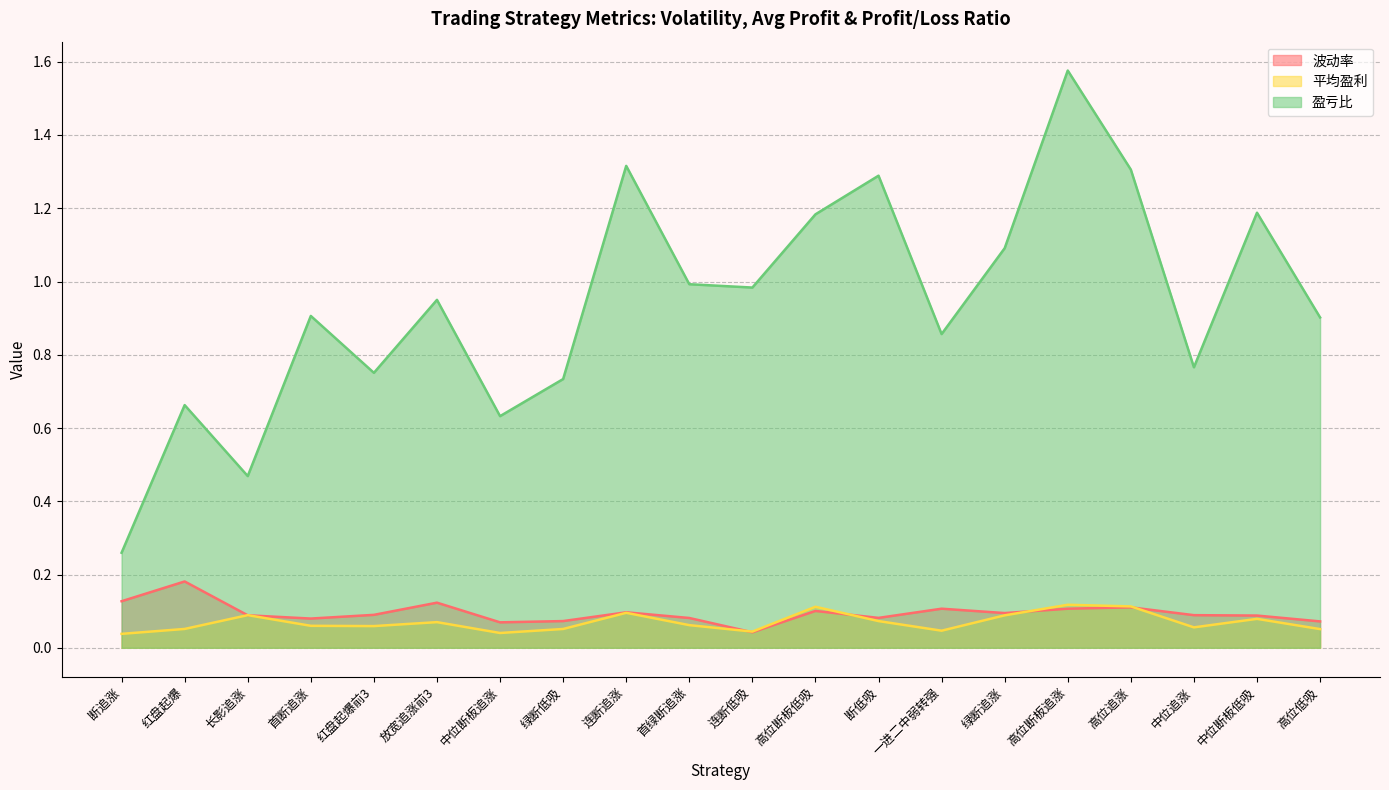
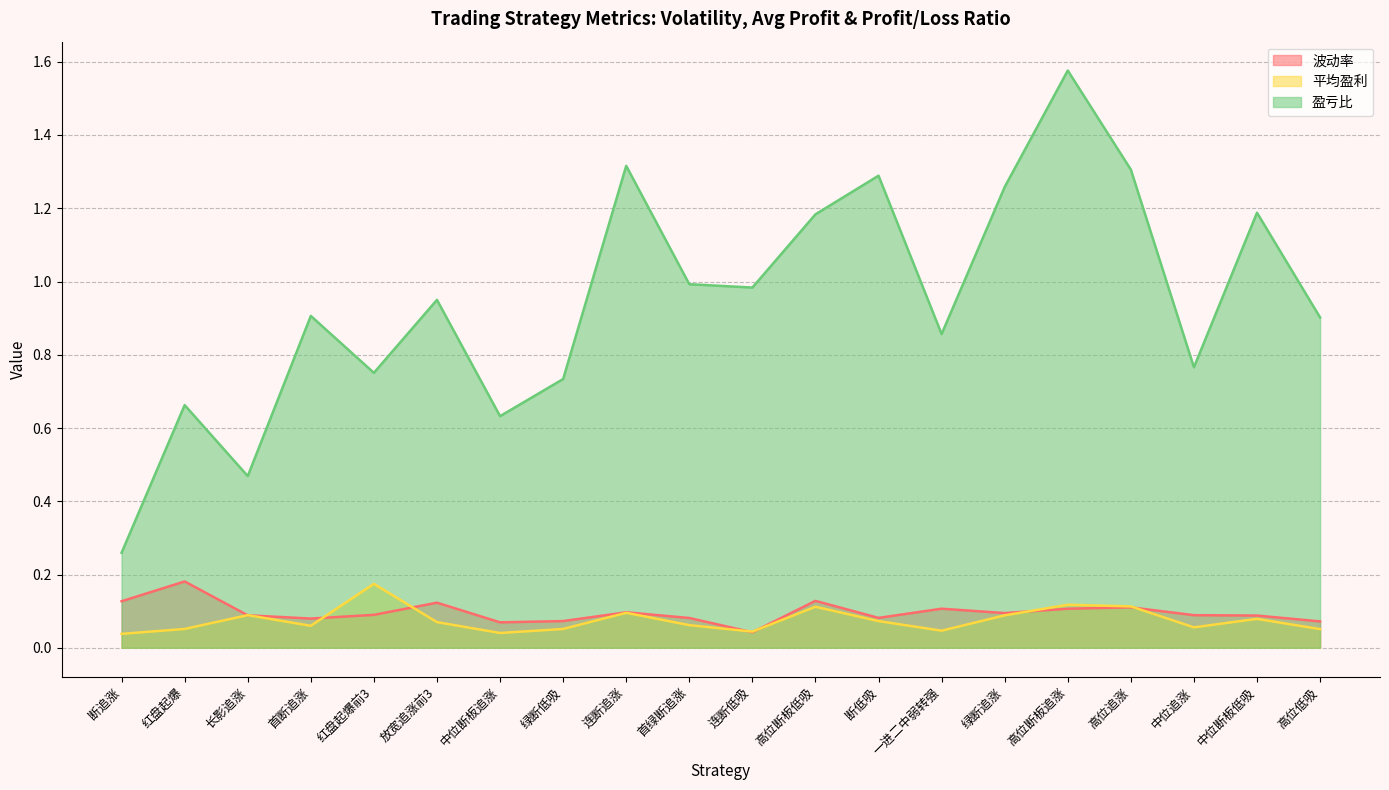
  {
    "波动率": {
      "断追涨": 0.13,
      "红盘起爆": 0.18,
      "首断追涨": 0.08,
      "红盘起爆前3": 0.09,
      "放宽追涨前3": 0.12,
      "中位断板追涨": 0.07,
      "绿断低吸": 0.07,
      "首绿断追涨": 0.08,
-     "高位断板低吸": 0.10,
+     "高位断板低吸": 0.13,
      "断低吸": 0.08,
      "一进二中弱转强": 0.11,
      "高位断板追涨": 0.11,
      "中位追涨": 0.09,
      "中位断板低吸": 0.09,
      "高位低吸": 0.07
    },
    "平均盈利": {
      "断追涨": 0.04,
      "红盘起爆": 0.05,
      "首断追涨": 0.06,
-     "红盘起爆前3": 0.06,
+     "红盘起爆前3": 0.17,
      "放宽追涨前3": 0.07,
      "中位断板追涨": 0.04,
      "绿断低吸": 0.05,
      "首绿断追涨": 0.06,
      "高位断板低吸": 0.11,
      "断低吸": 0.07,
      "一进二中弱转强": 0.05,
      "高位断板追涨": 0.12,
      "中位追涨": 0.06,
      "中位断板低吸": 0.08,
      "高位低吸": 0.05
    },
    "盈亏比": {
      "断追涨": 0.26,
      "红盘起爆": 0.66,
      "长影追涨": 0.47,
      "首断追涨": 0.91,
      "红盘起爆前3": 0.75,
      "放宽追涨前3": 0.95,
      "中位断板追涨": 0.63,
      "绿断低吸": 0.73,
      "连断追涨": 1.32,
      "首绿断追涨": 0.99,
      "连断低吸": 0.98,
      "高位断板低吸": 1.18,
      "断低吸": 1.29,
      "一进二中弱转强": 0.86,
-     "绿断追涨": 1.09,
+     "绿断追涨": 1.26,
      "高位断板追涨": 1.58,
      "高位追涨": 1.31,
      "中位追涨": 0.77,
      "中位断板低吸": 1.19,
      "高位低吸": 0.90
    }
  }
